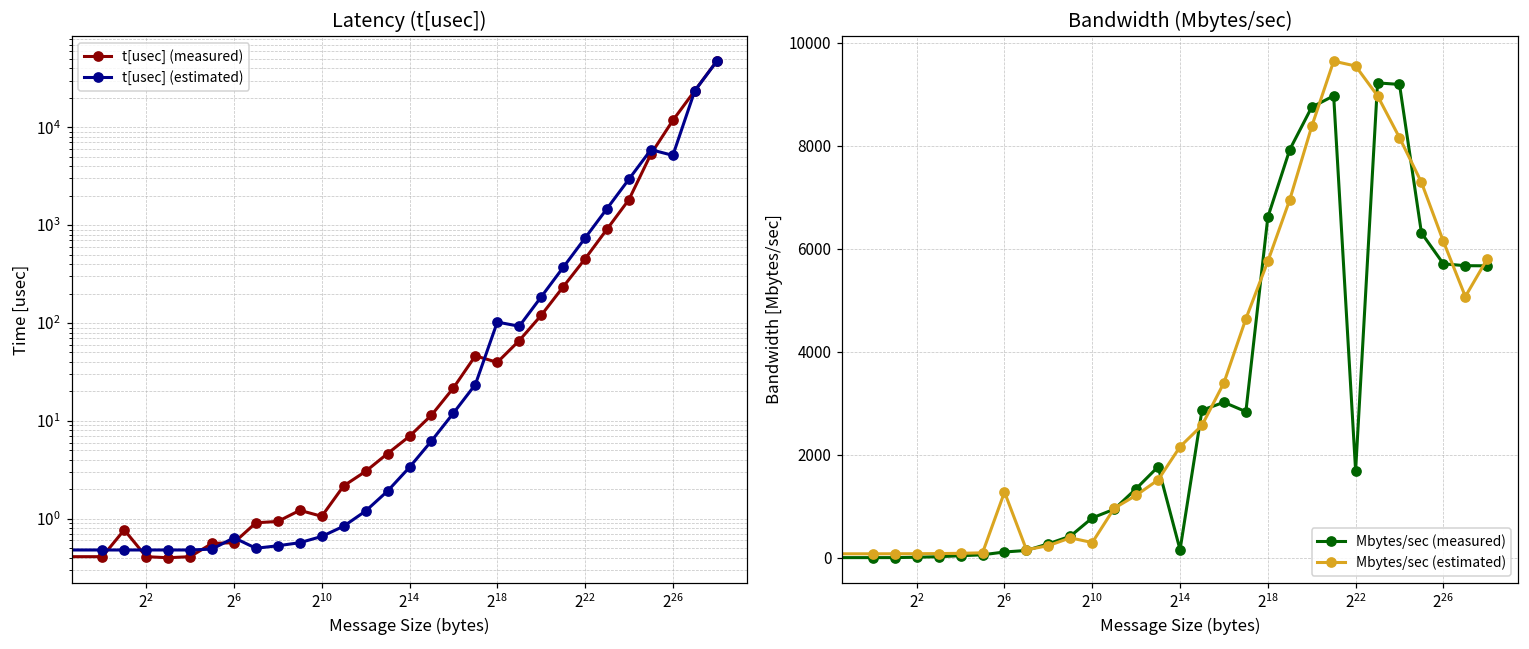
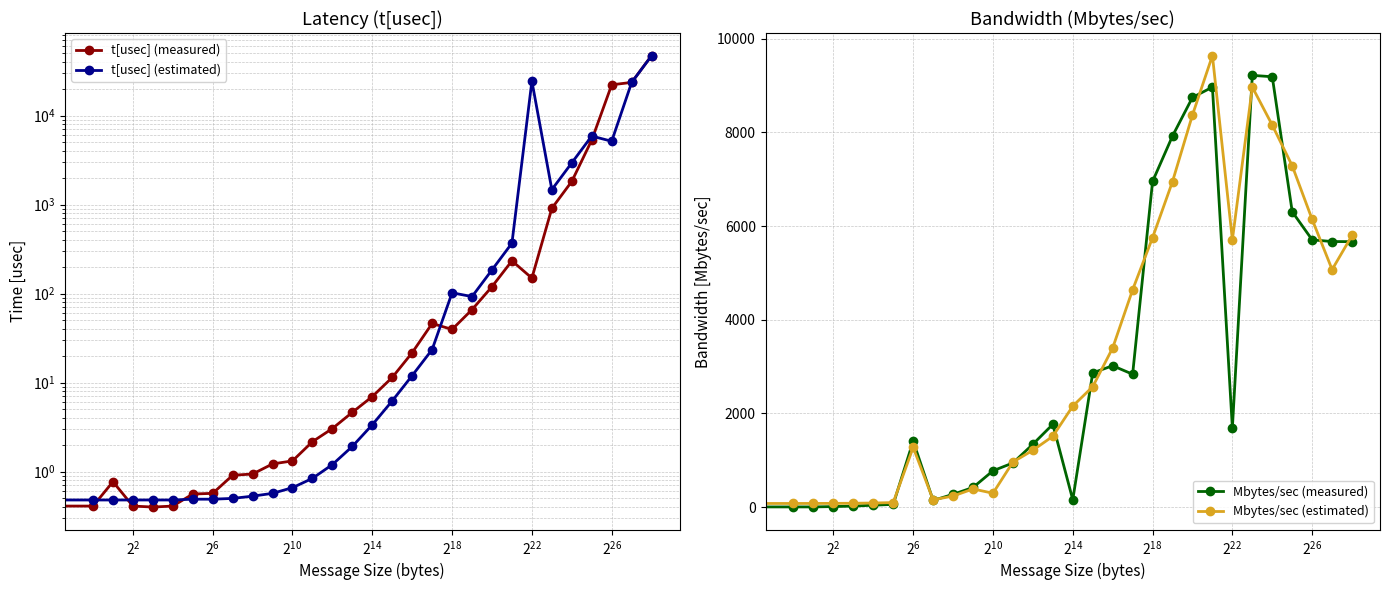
  {
    "Latency (t[usec])": {
      "t[usec] (measured)": {
        "2^2": 0.4,
        "2^6": 0.6,
-       "2^10": 1.1,
+       "2^10": 1.3,
        "2^14": 7,
        "2^18": 40,
-       "2^22": 500,
-       "2^26": 12000
+       "2^22": 150,
+       "2^26": 22000
      },
      "t[usec] (estimated)": {
        "2^2": 0.5,
-       "2^6": 0.6,
+       "2^6": 0.5,
        "2^10": 0.7,
        "2^14": 3.4,
        "2^18": 100,
-       "2^22": 700,
+       "2^22": 24000,
        "2^26": 5000
      }
    },
    "Bandwidth (Mbytes/sec)": {
      "Mbytes/sec (measured)": {
        "2^2": 0,
-       "2^6": 100,
+       "2^6": 1400,
        "2^10": 800,
        "2^14": 200,
-       "2^18": 6600,
+       "2^18": 7000,
        "2^22": 1700,
        "2^26": 5700
      },
      "Mbytes/sec (estimated)": {
        "2^2": 100,
        "2^6": 1300,
        "2^10": 300,
        "2^14": 2200,
        "2^18": 5800,
-       "2^22": 9500,
+       "2^22": 5700,
        "2^26": 6100
      }
    }
  }
